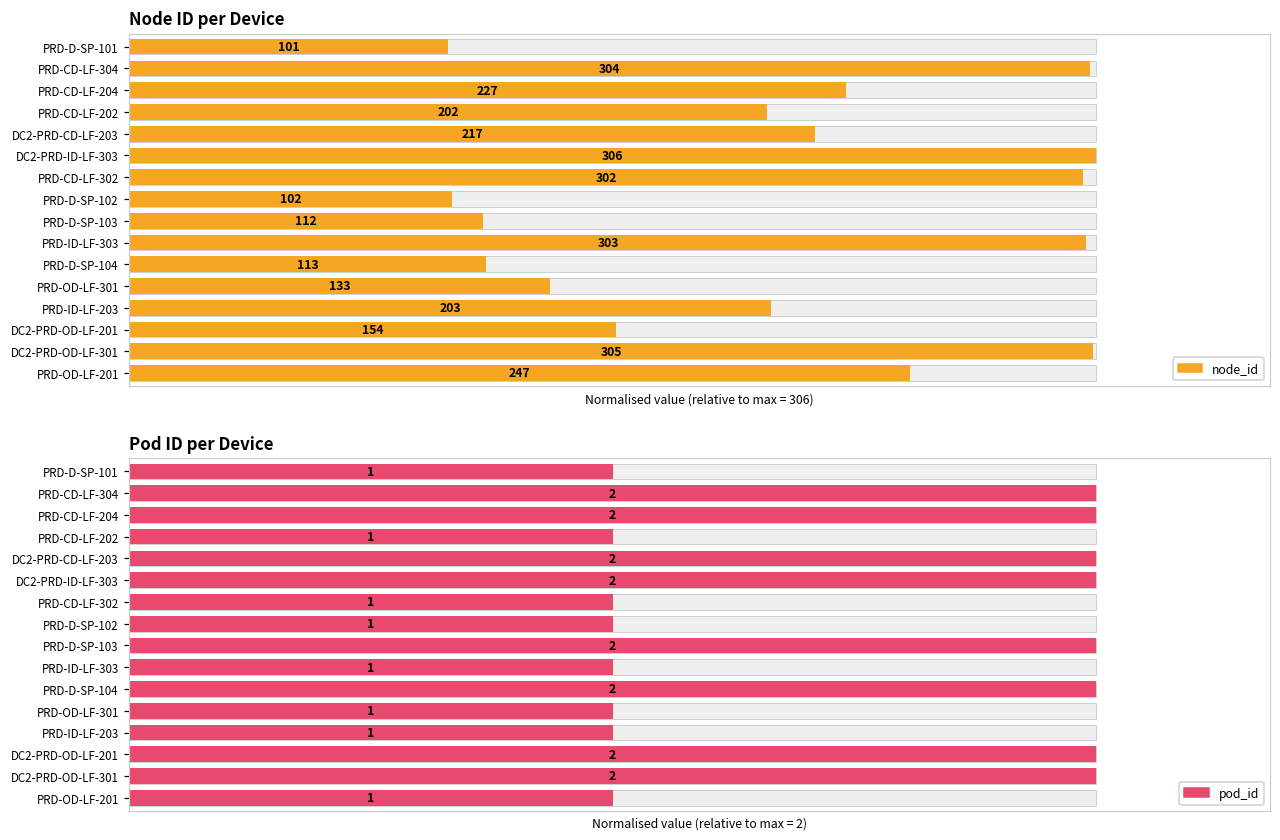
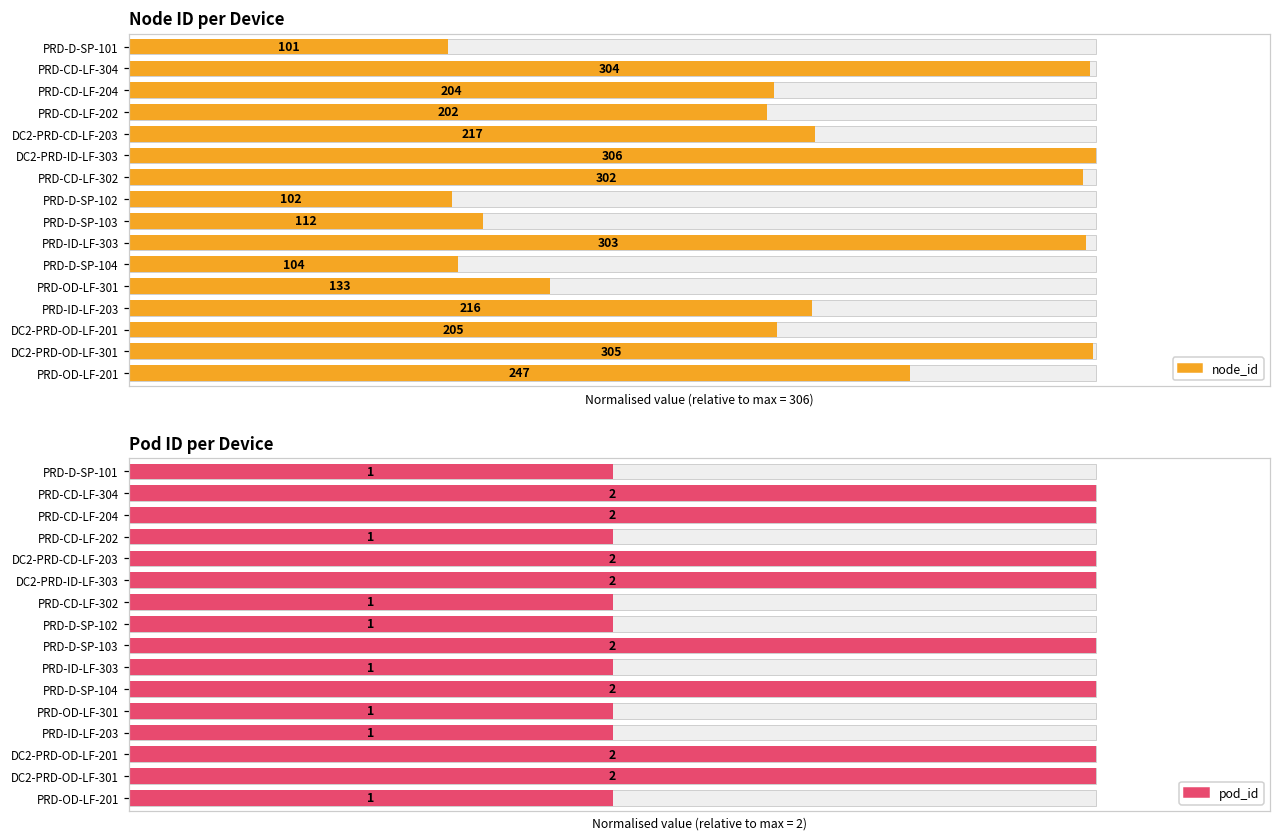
  {
    "Node ID per Device": {
      "node_id": {
-       "PRD-CD-LF-204": 227,
-       "PRD-D-SP-104": 113,
-       "PRD-ID-LF-203": 203,
-       "DC2-PRD-OD-LF-201": 154
+       "PRD-CD-LF-204": 204,
+       "PRD-D-SP-104": 104,
+       "PRD-ID-LF-203": 216,
+       "DC2-PRD-OD-LF-201": 205
      }
    }
  }
